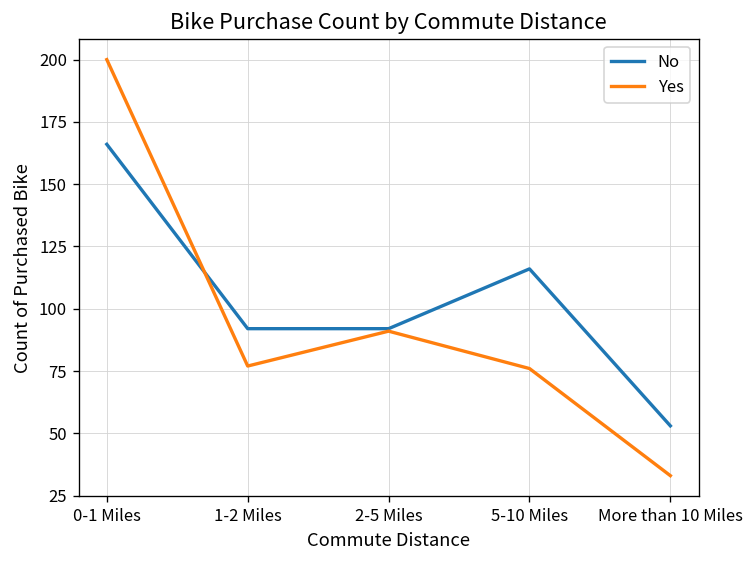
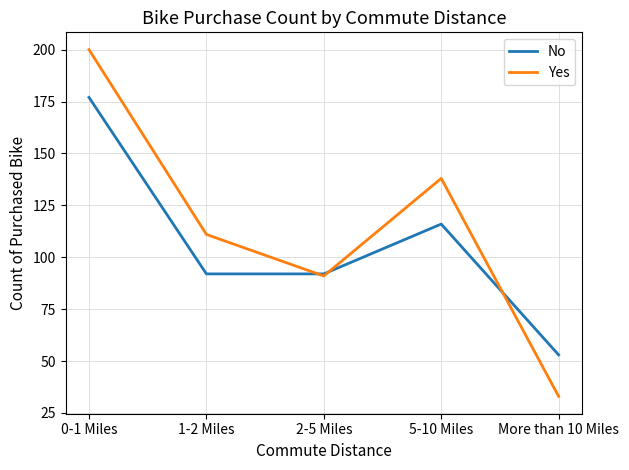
  {
    "No": {
-     "0-1 Miles": 166,
+     "0-1 Miles": 177,
      "1-2 Miles": 92,
      "5-10 Miles": 116,
      "More than 10 Miles": 53
    },
    "Yes": {
      "0-1 Miles": 200,
-     "1-2 Miles": 77,
-     "5-10 Miles": 76,
+     "1-2 Miles": 111,
+     "5-10 Miles": 138,
      "More than 10 Miles": 33
    }
  }
